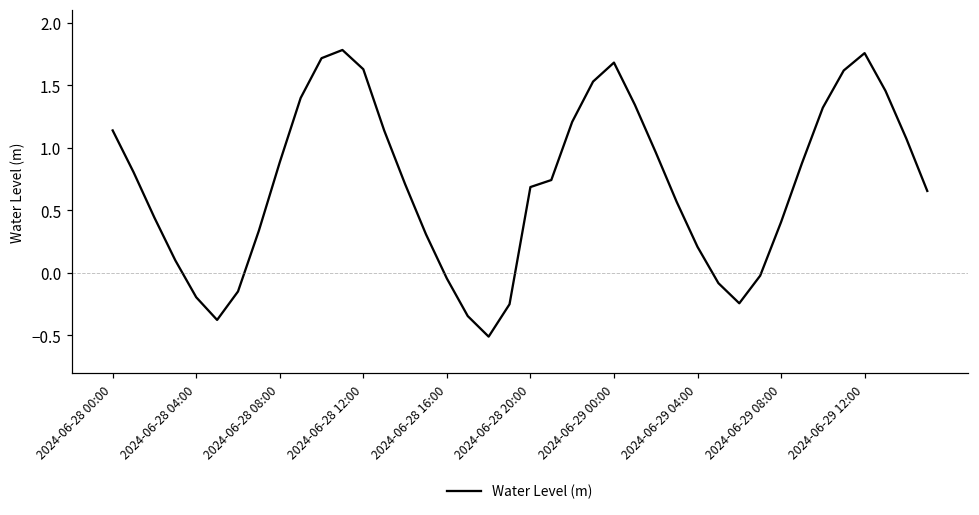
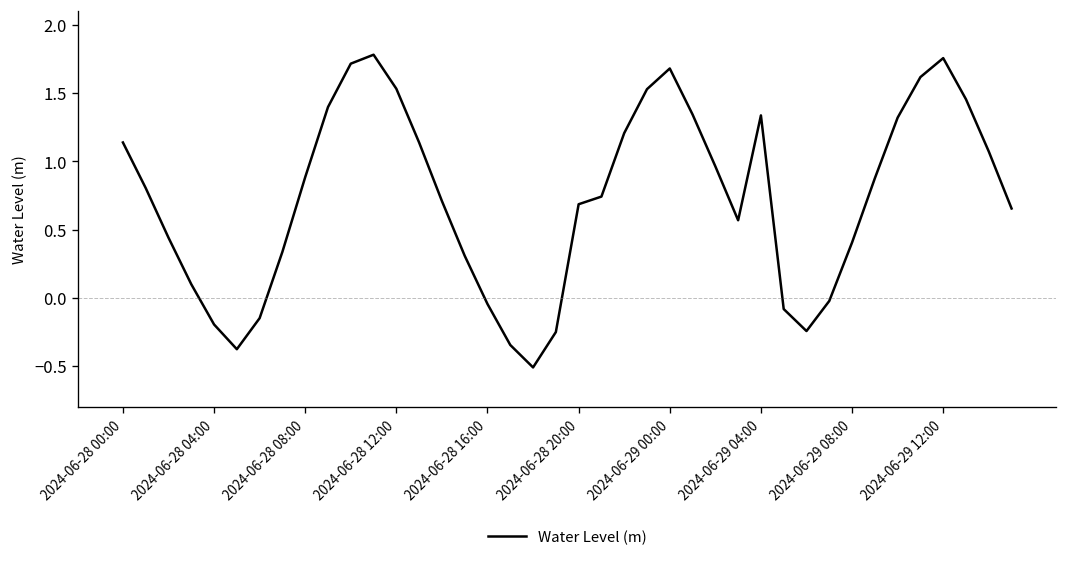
  {
    "2024-06-28 00:00": 1.14,
    "2024-06-28 04:00": -0.20,
    "2024-06-28 08:00": 0.88,
-   "2024-06-28 12:00": 1.63,
+   "2024-06-28 12:00": 1.53,
    "2024-06-28 16:00": -0.05,
    "2024-06-28 20:00": 0.69,
    "2024-06-29 00:00": 1.68,
-   "2024-06-29 04:00": 0.21,
+   "2024-06-29 04:00": 1.34,
    "2024-06-29 08:00": 0.41,
    "2024-06-29 12:00": 1.76
  }
